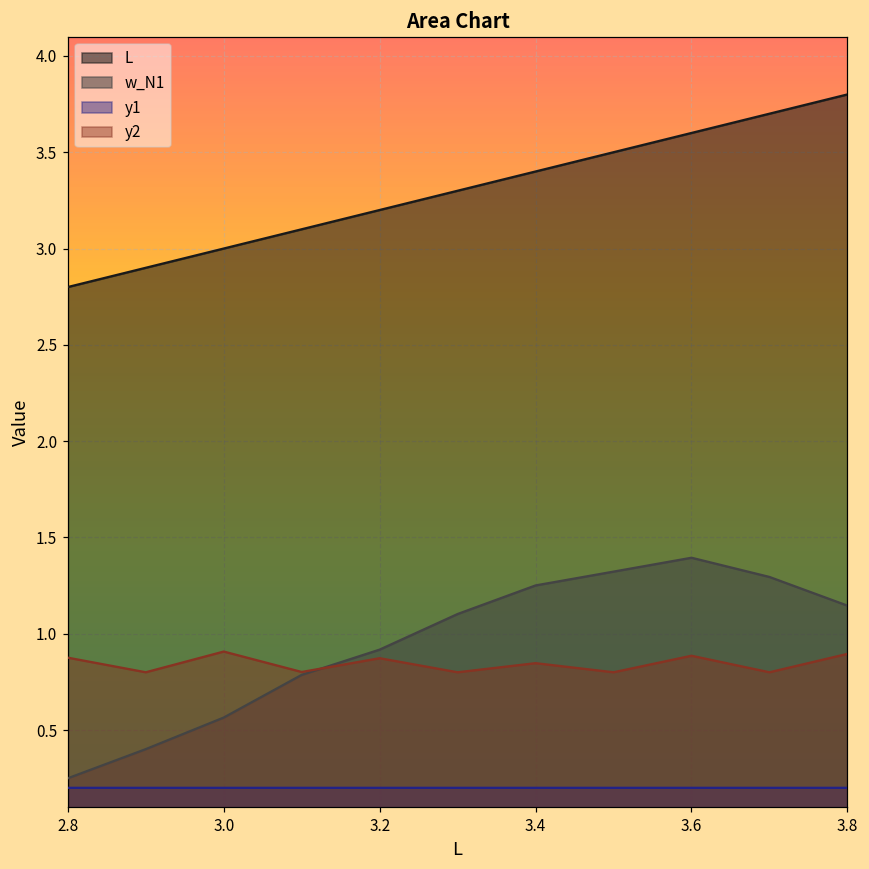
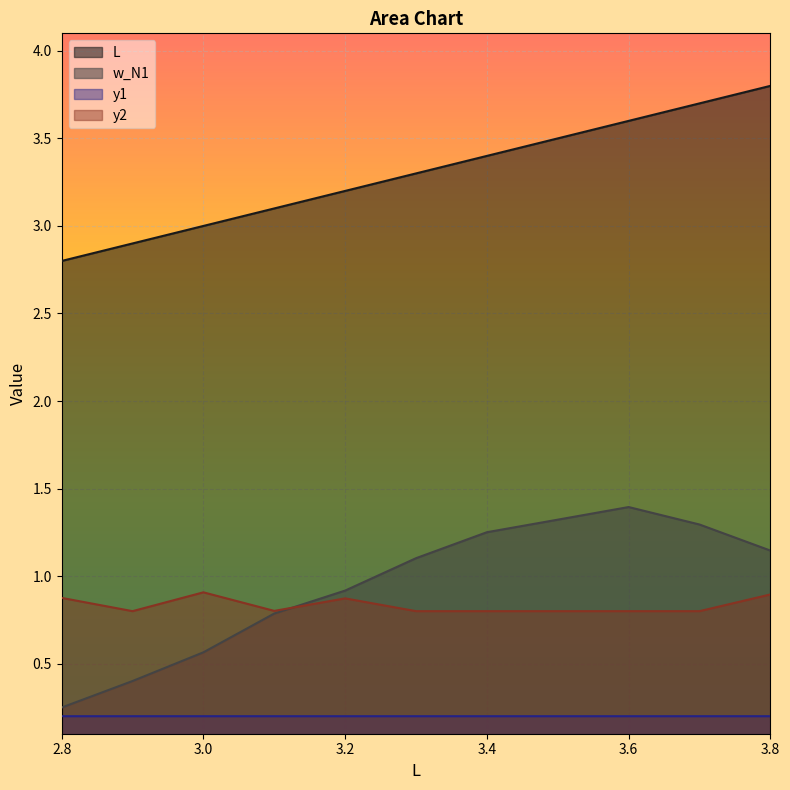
  {
    "y1": {
      "2.8": 0.20,
      "3.0": 0.20,
      "3.2": 0.20,
      "3.4": 0.20,
      "3.6": 0.20,
      "3.8": 0.20
    },
    "y2": {
      "2.8": 0.88,
      "3.0": 0.91,
      "3.2": 0.87,
-     "3.4": 0.85,
-     "3.6": 0.89,
+     "3.4": 0.80,
+     "3.6": 0.80,
      "3.8": 0.90
    }
  }
